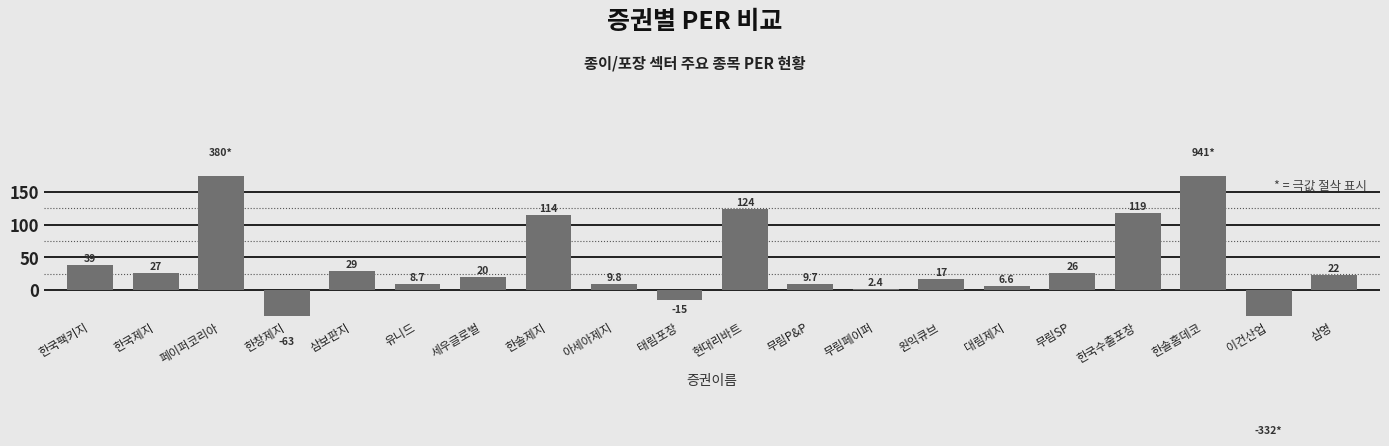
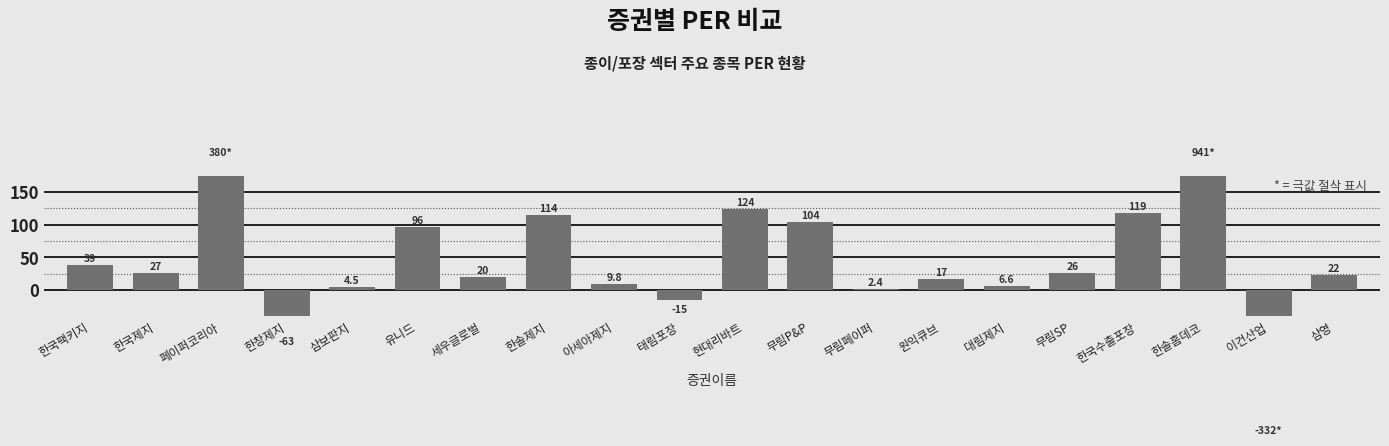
  {
    "한국팩키지": 39,
    "한국제지": 27,
-   "삼보판지": 29,
-   "유니드": 8.7,
+   "삼보판지": 4.5,
+   "유니드": 96,
    "세우글로벌": 20,
    "한솔제지": 114,
    "아세아제지": 9.8,
    "태림포장": -15,
    "현대리바트": 124,
-   "무림P&P": 9.7,
+   "무림P&P": 104,
    "무림페이퍼": 2.4,
    "원익큐브": 17,
    "대림제지": 6.6,
    "무림SP": 26,
    "한국수출포장": 119,
    "삼영": 22
  }
